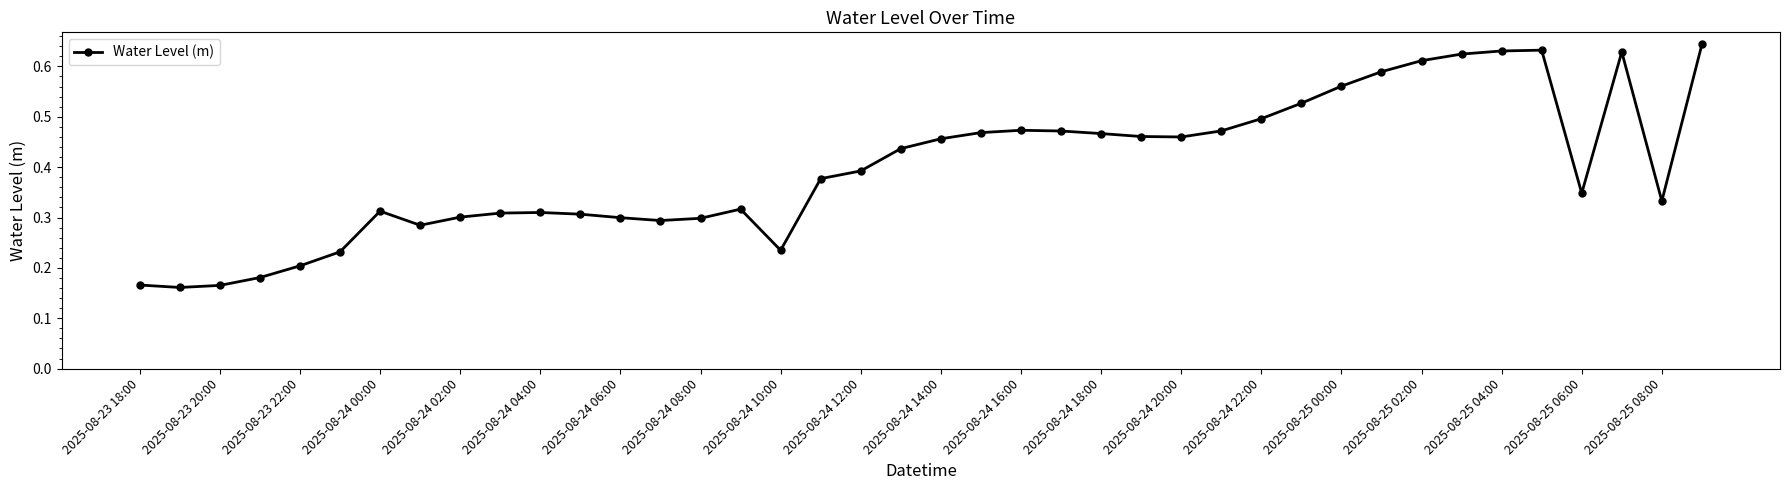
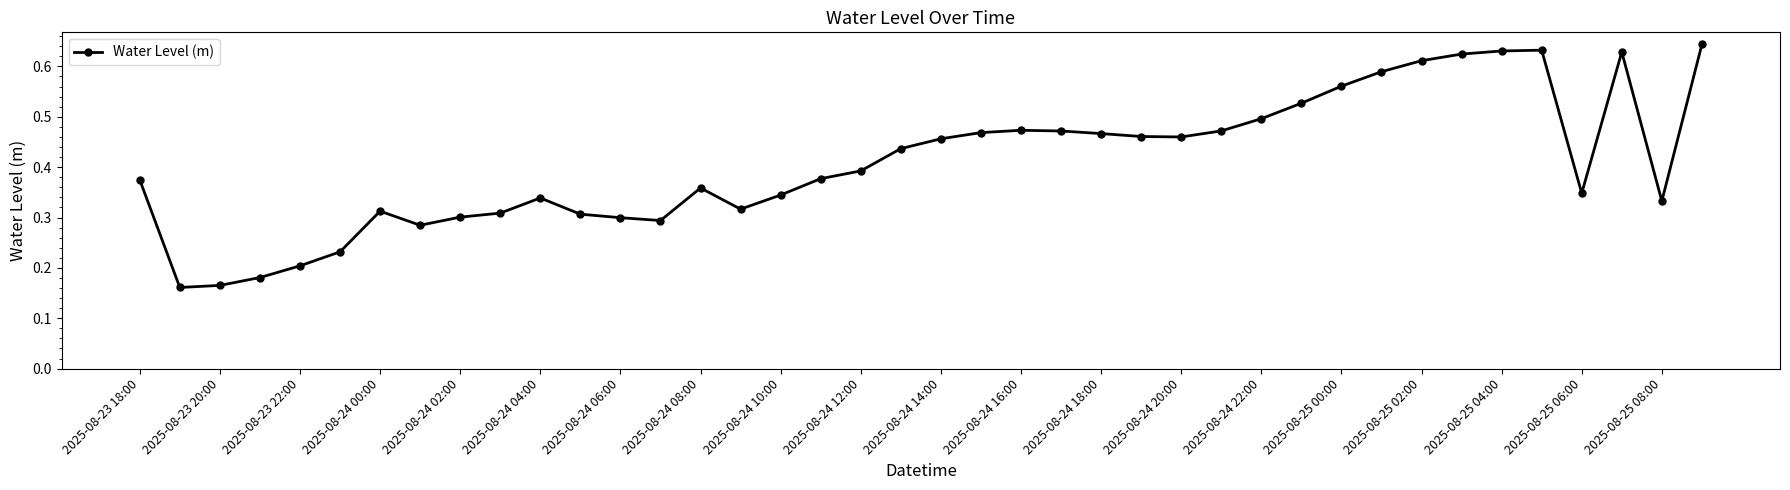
  {
-   "2025-08-23 18:00": 0.17,
+   "2025-08-23 18:00": 0.37,
    "2025-08-23 20:00": 0.17,
    "2025-08-23 22:00": 0.20,
    "2025-08-24 00:00": 0.31,
    "2025-08-24 02:00": 0.30,
-   "2025-08-24 04:00": 0.31,
+   "2025-08-24 04:00": 0.34,
    "2025-08-24 06:00": 0.30,
-   "2025-08-24 08:00": 0.30,
-   "2025-08-24 10:00": 0.23,
+   "2025-08-24 08:00": 0.36,
+   "2025-08-24 10:00": 0.34,
    "2025-08-24 12:00": 0.39,
    "2025-08-24 14:00": 0.46,
    "2025-08-24 16:00": 0.47,
    "2025-08-24 18:00": 0.47,
    "2025-08-24 20:00": 0.46,
    "2025-08-24 22:00": 0.50,
    "2025-08-25 00:00": 0.56,
    "2025-08-25 02:00": 0.61,
    "2025-08-25 04:00": 0.63,
    "2025-08-25 06:00": 0.35,
    "2025-08-25 08:00": 0.33
  }
